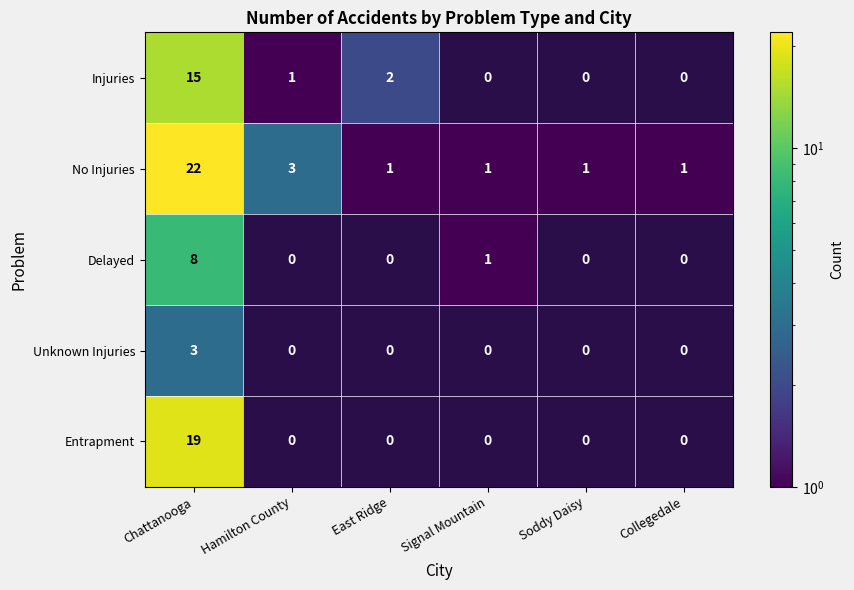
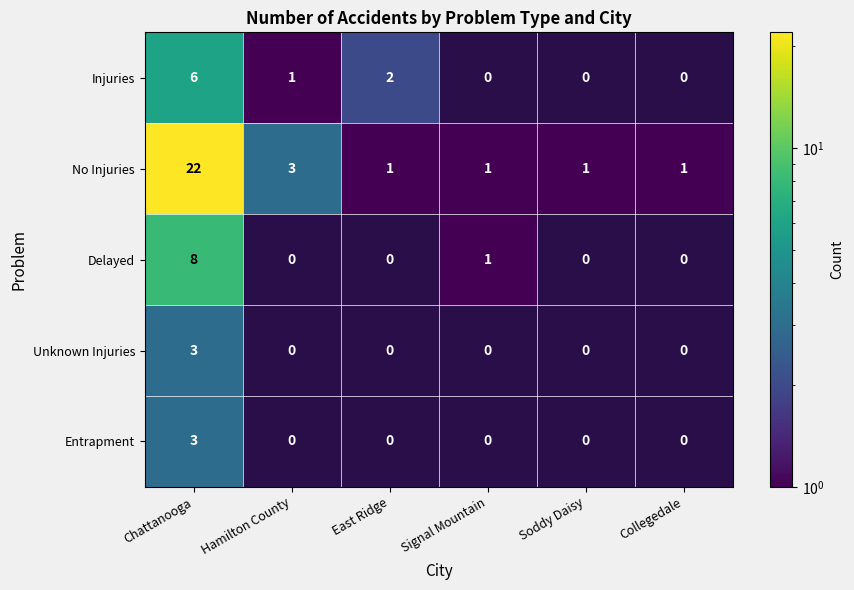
  {
    "Injuries": {
-     "Chattanooga": 15,
+     "Chattanooga": 6,
      "Hamilton County": 1,
      "East Ridge": 2,
      "Signal Mountain": 0,
      "Soddy Daisy": 0,
      "Collegedale": 0
    },
    "No Injuries": {
      "Chattanooga": 22,
      "Hamilton County": 3,
      "East Ridge": 1,
      "Signal Mountain": 1,
      "Soddy Daisy": 1,
      "Collegedale": 1
    },
    "Delayed": {
      "Chattanooga": 8,
      "Hamilton County": 0,
      "East Ridge": 0,
      "Signal Mountain": 1,
      "Soddy Daisy": 0,
      "Collegedale": 0
    },
    "Unknown Injuries": {
      "Chattanooga": 3,
      "Hamilton County": 0,
      "East Ridge": 0,
      "Signal Mountain": 0,
      "Soddy Daisy": 0,
      "Collegedale": 0
    },
    "Entrapment": {
-     "Chattanooga": 19,
+     "Chattanooga": 3,
      "Hamilton County": 0,
      "East Ridge": 0,
      "Signal Mountain": 0,
      "Soddy Daisy": 0,
      "Collegedale": 0
    }
  }
